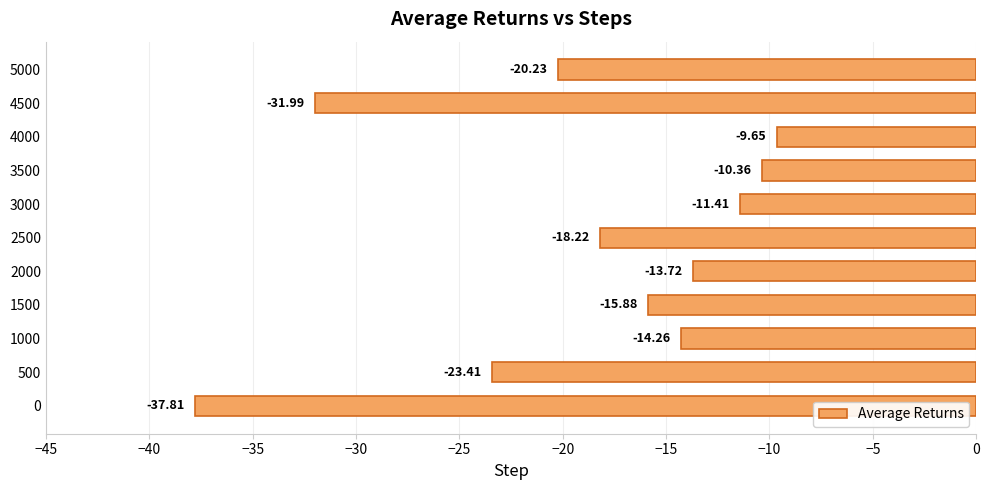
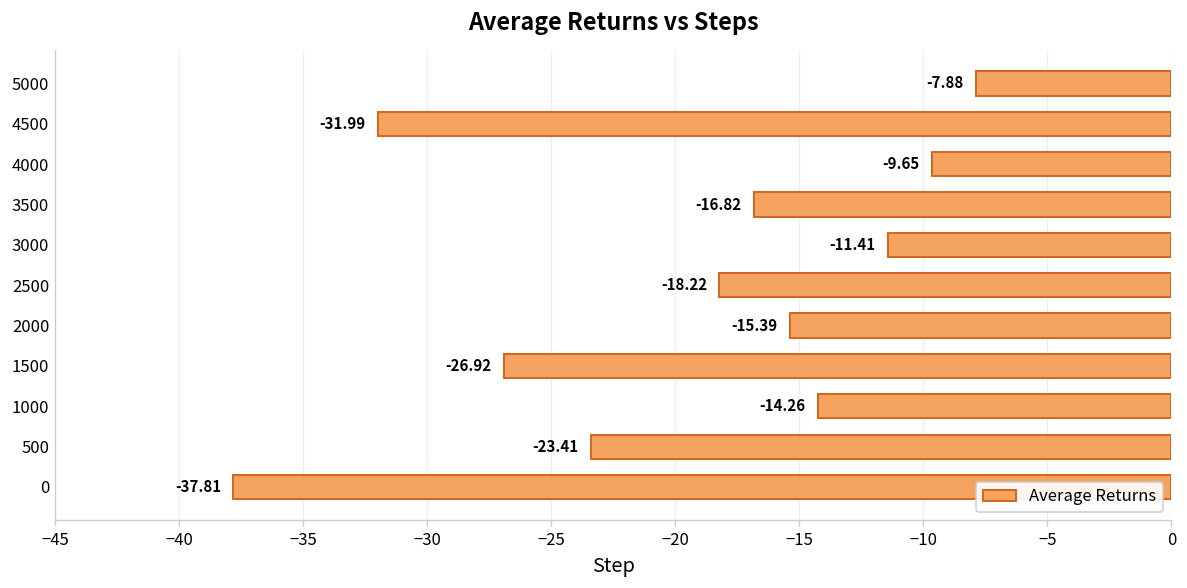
  {
-   "5000": -20.23,
+   "5000": -7.88,
    "4500": -31.99,
    "4000": -9.65,
-   "3500": -10.36,
+   "3500": -16.82,
    "3000": -11.41,
    "2500": -18.22,
-   "2000": -13.72,
-   "1500": -15.88,
+   "2000": -15.39,
+   "1500": -26.92,
    "1000": -14.26,
    "500": -23.41,
    "0": -37.81
  }
